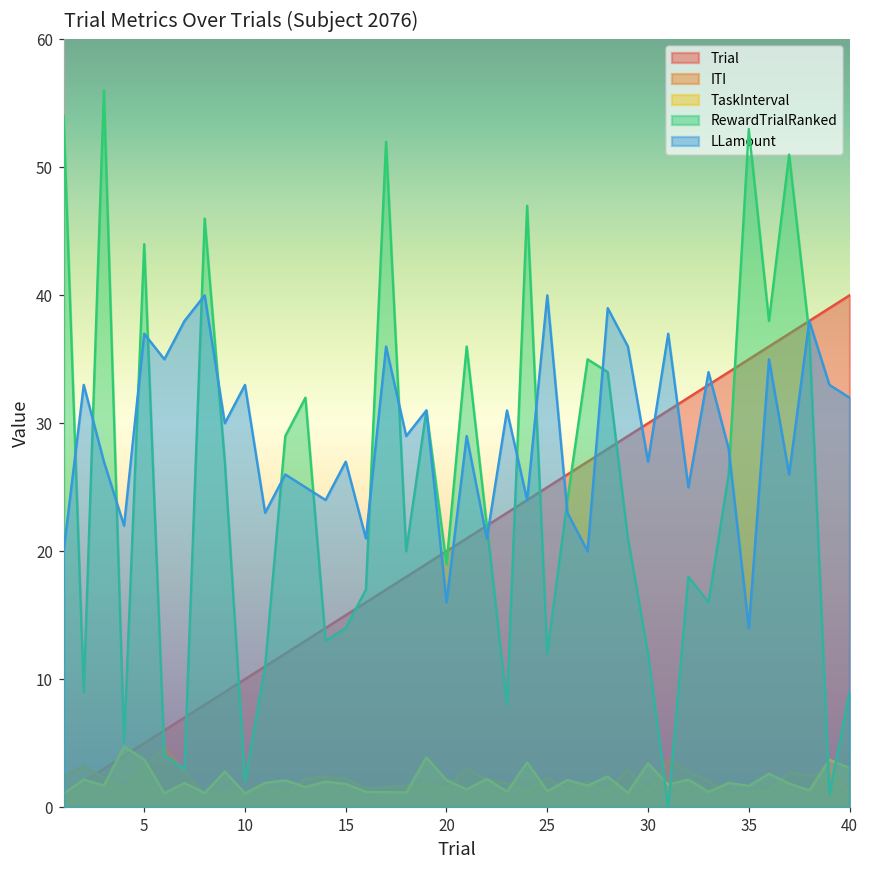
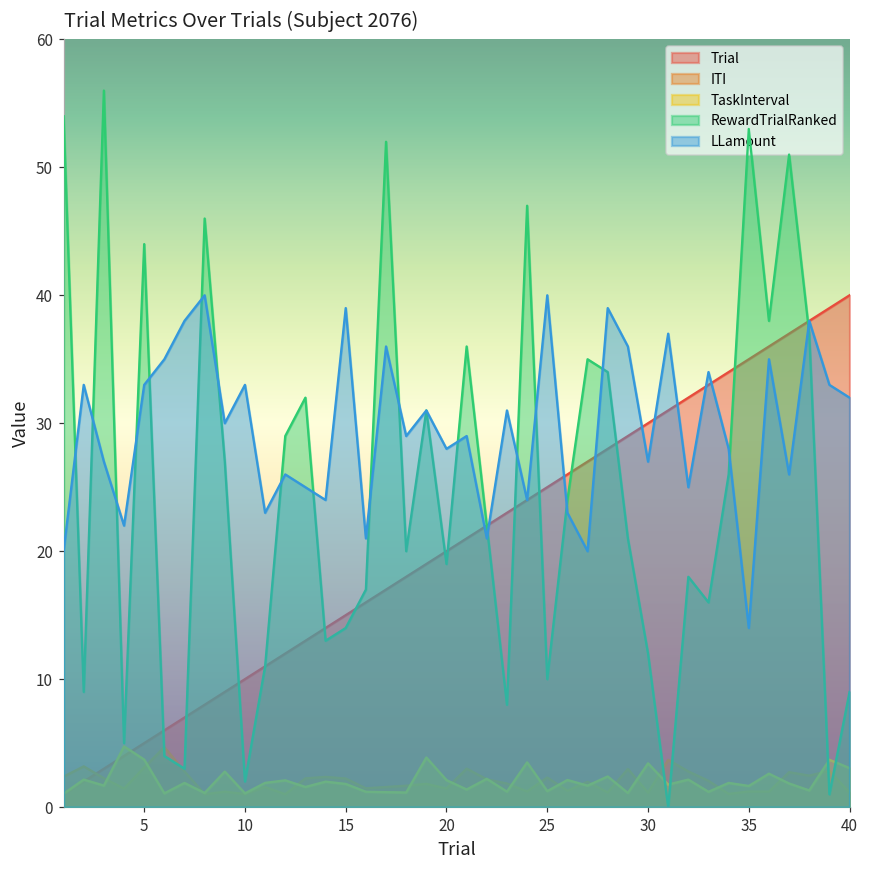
  {
    "RewardTrialRanked": {
      "5": 44,
      "10": 2,
      "15": 14,
      "20": 19,
-     "25": 12,
+     "25": 10,
      "30": 12,
      "40": 9
    },
    "LLamount": {
-     "5": 37,
+     "5": 33,
      "10": 33,
-     "15": 27,
-     "20": 16,
+     "15": 39,
+     "20": 28,
      "25": 40,
      "30": 27,
      "35": 14,
      "40": 32
    }
  }
